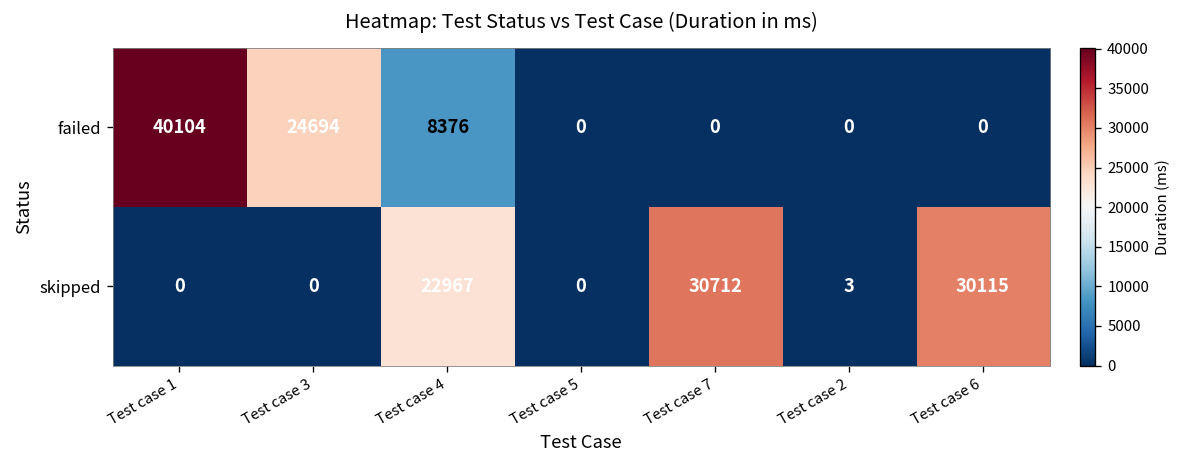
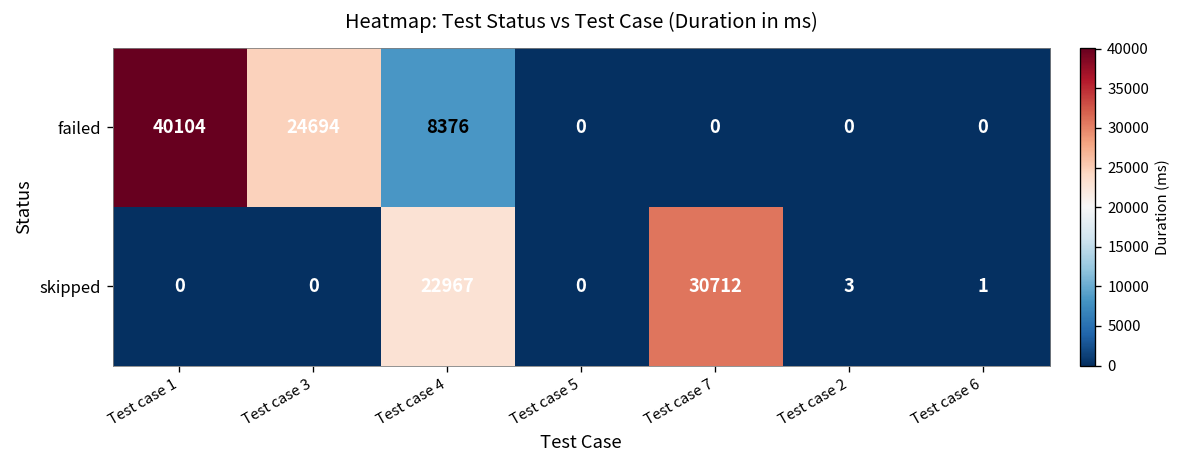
  {
    "failed": {
      "Test case 1": 40104,
      "Test case 3": 24694,
      "Test case 4": 8376,
      "Test case 5": 0,
      "Test case 7": 0,
      "Test case 2": 0,
      "Test case 6": 0
    },
    "skipped": {
      "Test case 1": 0,
      "Test case 3": 0,
      "Test case 5": 0,
      "Test case 7": 30712,
      "Test case 2": 3,
-     "Test case 6": 30115
+     "Test case 6": 1
    }
  }
